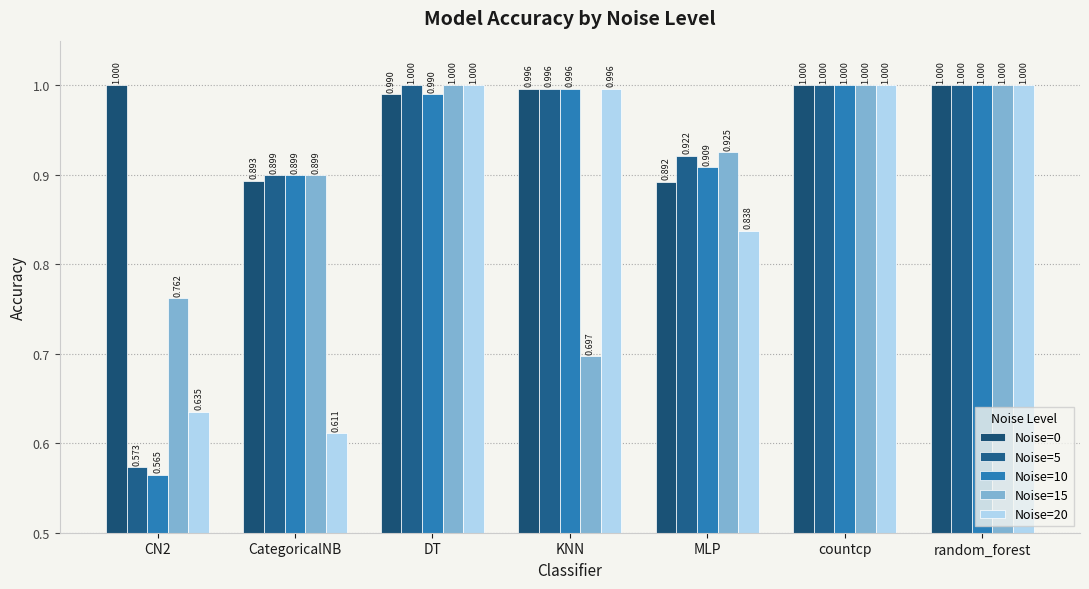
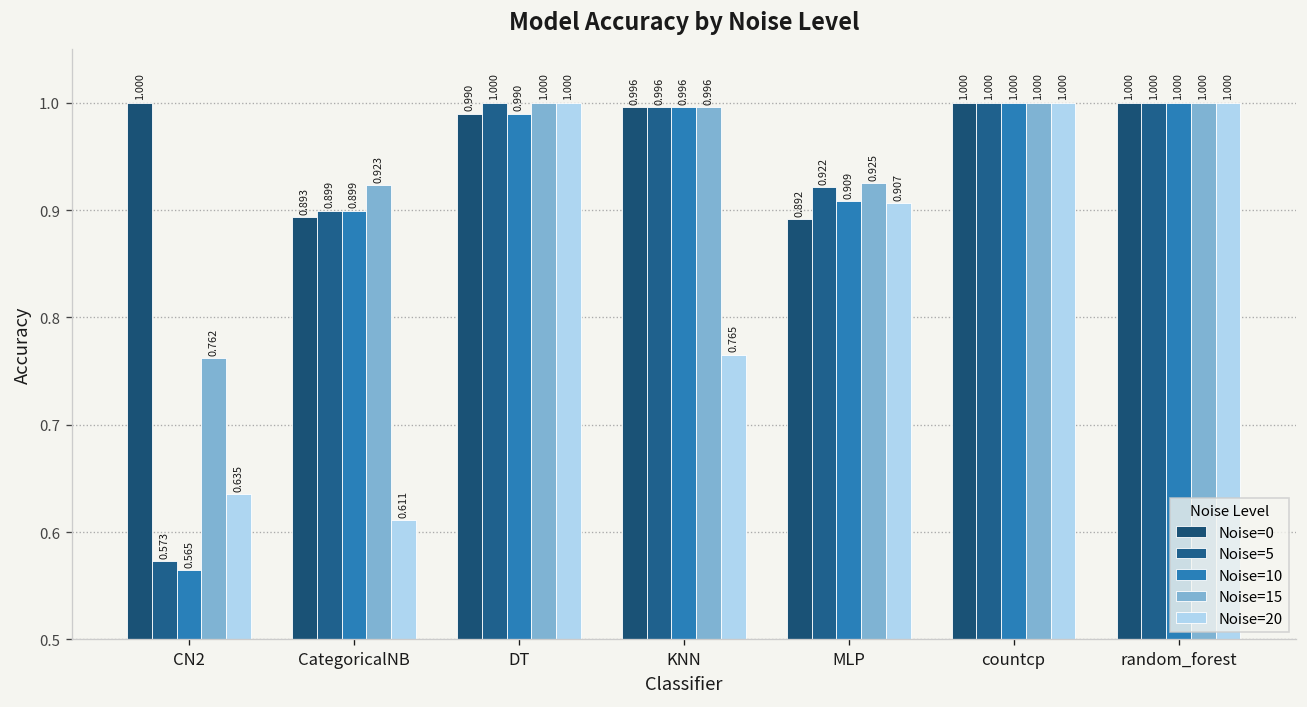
  {
    "Noise=15": {
      "CN2": 0.762,
-     "CategoricalNB": 0.899,
+     "CategoricalNB": 0.923,
      "DT": 1.000,
-     "KNN": 0.697,
+     "KNN": 0.996,
      "MLP": 0.925,
      "countcp": 1.000,
      "random_forest": 1.000
    },
    "Noise=20": {
      "CN2": 0.635,
      "CategoricalNB": 0.611,
      "DT": 1.000,
-     "KNN": 0.996,
-     "MLP": 0.838,
+     "KNN": 0.765,
+     "MLP": 0.907,
      "countcp": 1.000,
      "random_forest": 1.000
    }
  }
